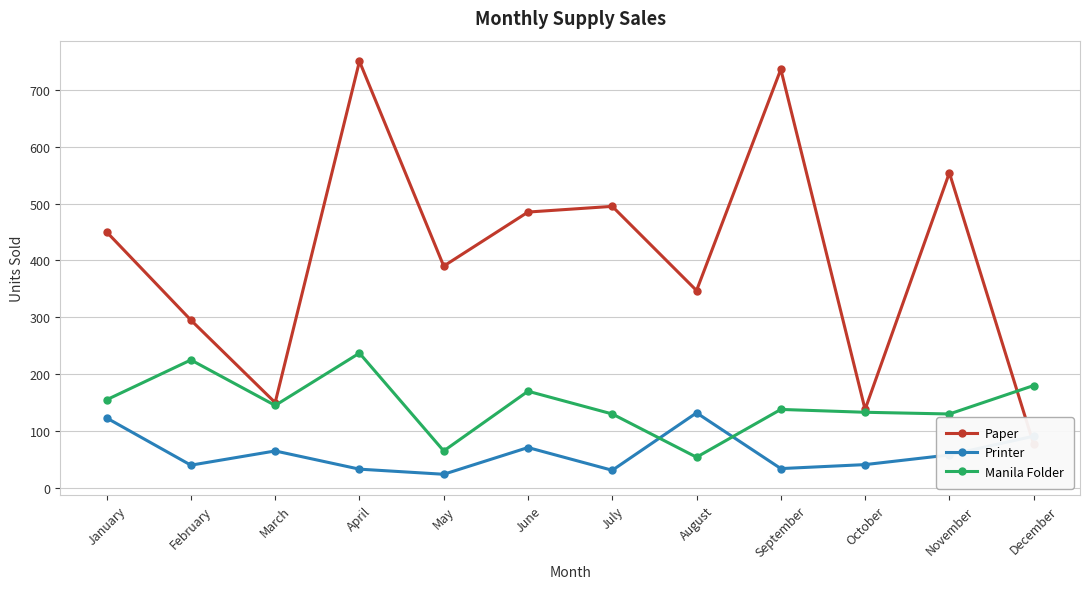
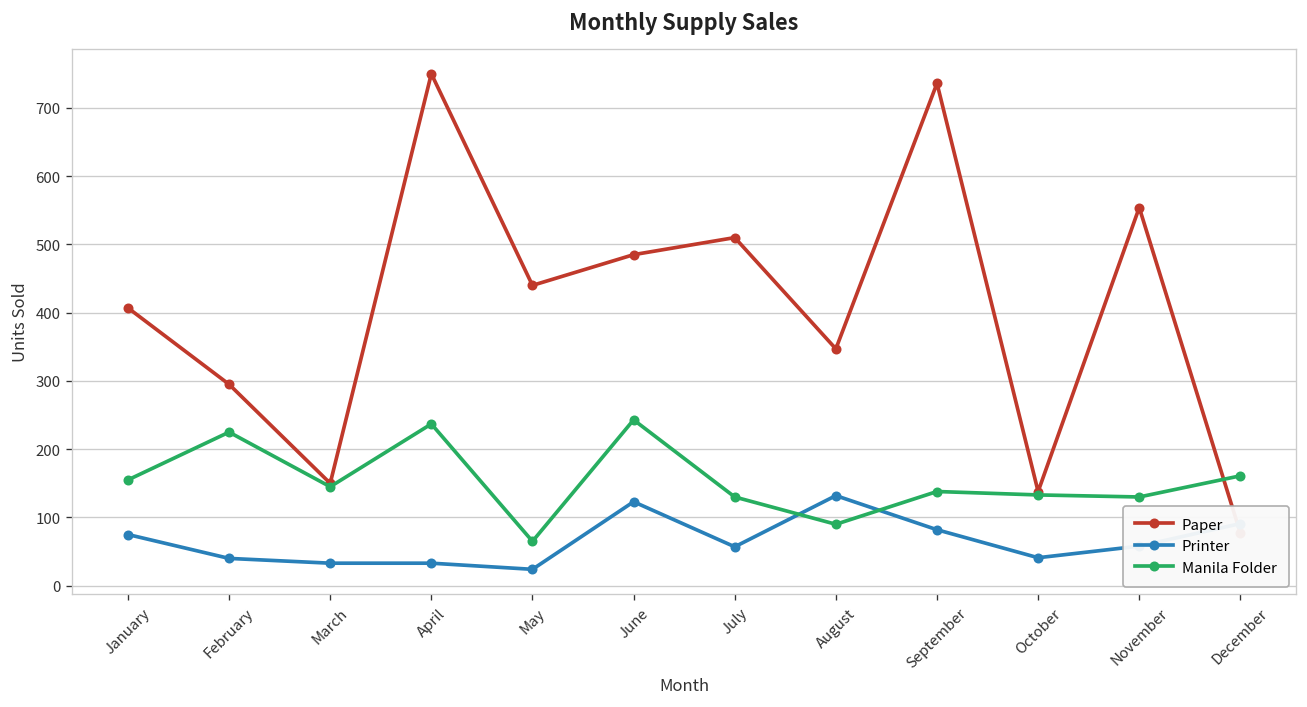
  {
    "Paper": {
-     "January": 450,
+     "January": 410,
      "February": 300,
      "March": 150,
      "April": 750,
-     "May": 390,
+     "May": 440,
      "June": 490,
-     "July": 500,
+     "July": 510,
      "August": 350,
      "September": 740,
      "October": 140,
      "November": 550
    },
    "Printer": {
-     "January": 120,
+     "January": 80,
      "February": 40,
-     "March": 70,
+     "March": 30,
      "April": 30,
      "May": 20,
-     "June": 70,
-     "July": 30,
+     "June": 120,
+     "July": 60,
      "August": 130,
-     "September": 30,
+     "September": 80,
      "October": 40
    },
    "Manila Folder": {
      "January": 160,
      "February": 230,
      "March": 150,
      "April": 240,
      "May": 70,
-     "June": 170,
+     "June": 240,
      "July": 130,
-     "August": 50,
+     "August": 90,
      "September": 140,
      "October": 130,
      "November": 130,
-     "December": 180
+     "December": 160
    }
  }
